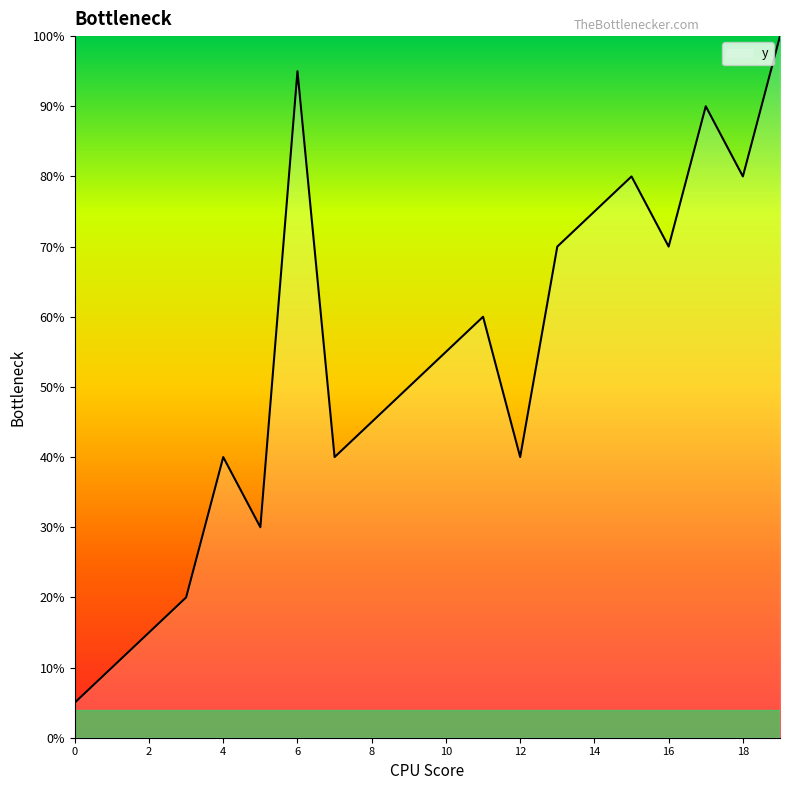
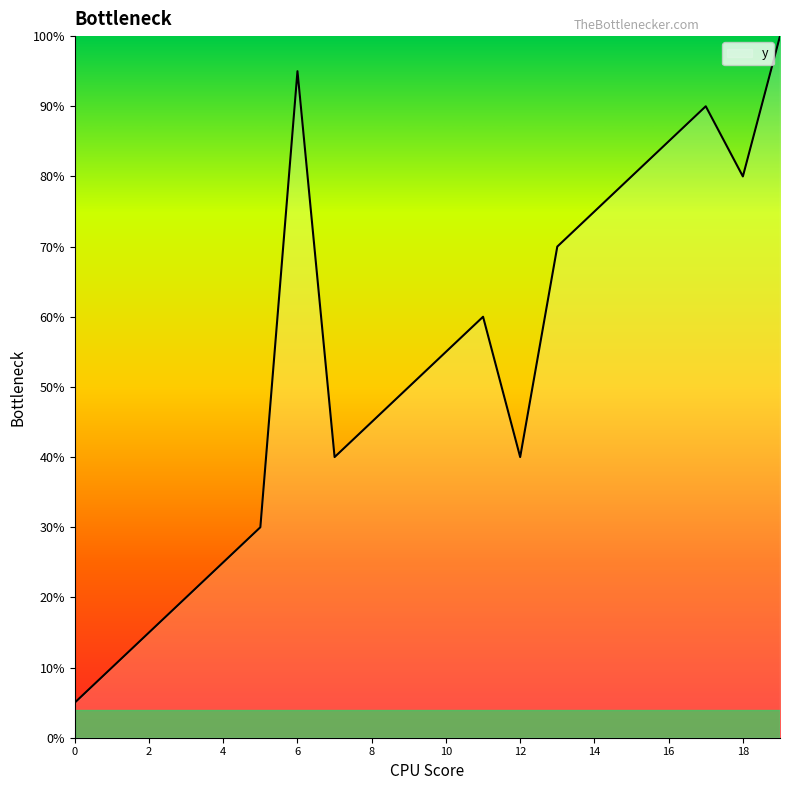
  {
    "0": "5%",
    "2": "15%",
-   "4": "40%",
+   "4": "25%",
    "6": "95%",
    "8": "45%",
    "10": "55%",
    "12": "40%",
    "14": "75%",
-   "16": "70%",
+   "16": "85%",
    "18": "80%"
  }
